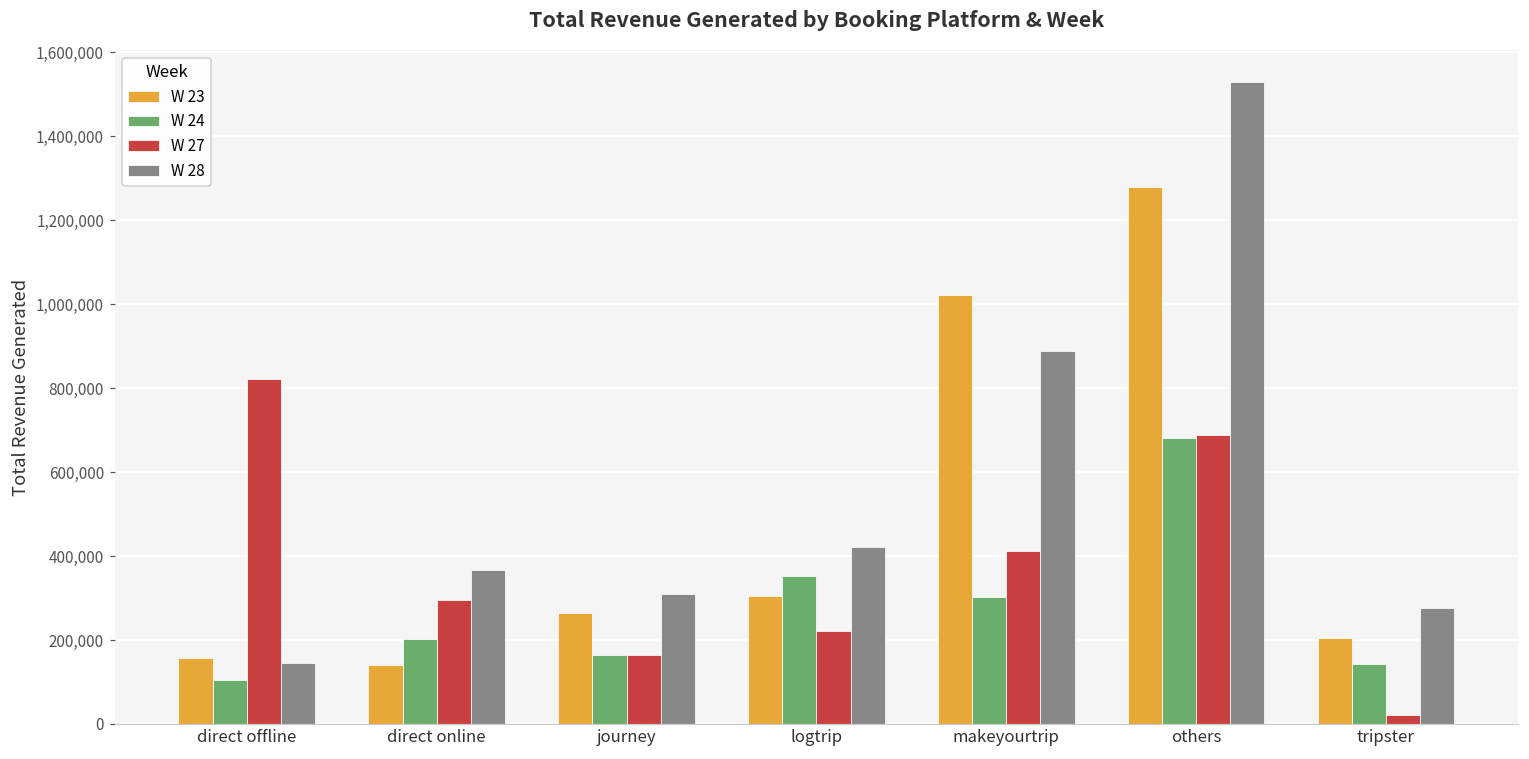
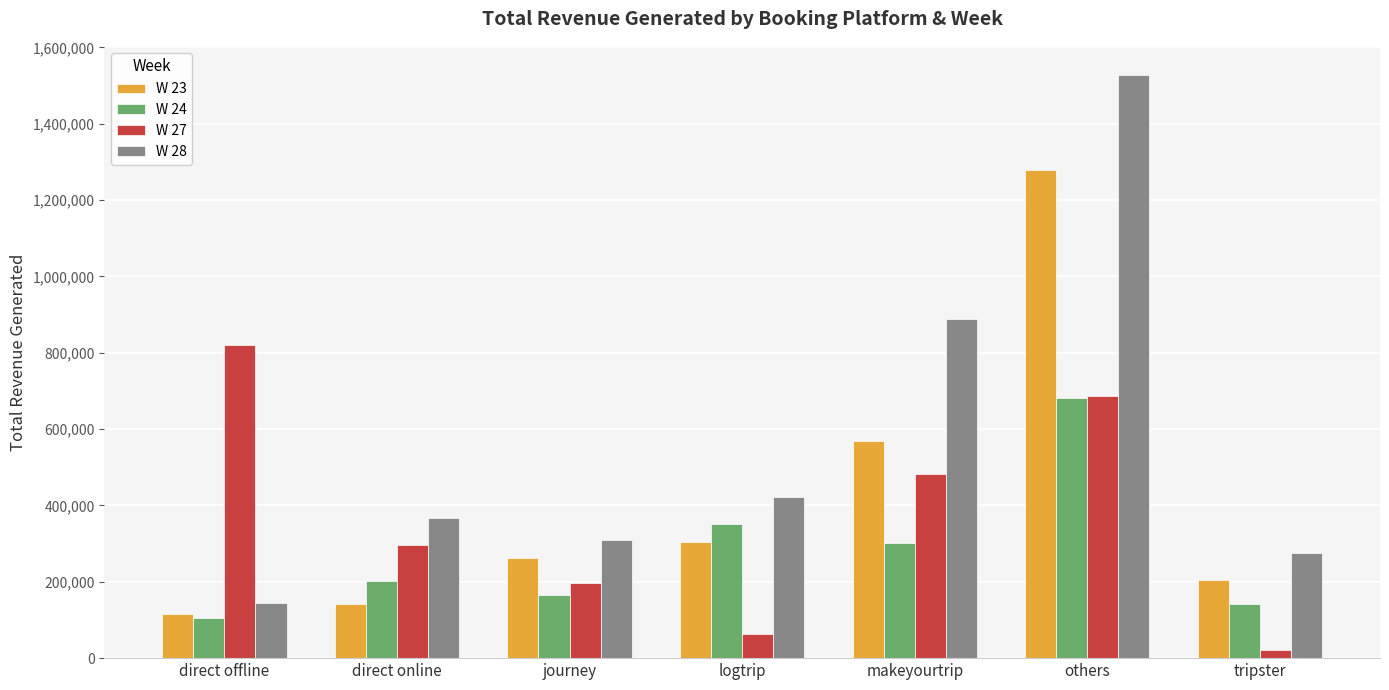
  {
    "W 23": {
-     "direct offline": "160,000",
+     "direct offline": "120,000",
      "direct online": "140,000",
      "journey": "260,000",
      "logtrip": "310,000",
-     "makeyourtrip": "1,020,000",
+     "makeyourtrip": "570,000",
      "others": "1,280,000",
      "tripster": "200,000"
    },
    "W 27": {
      "direct offline": "820,000",
      "direct online": "300,000",
-     "journey": "160,000",
-     "logtrip": "220,000",
-     "makeyourtrip": "410,000",
+     "journey": "200,000",
+     "logtrip": "60,000",
+     "makeyourtrip": "480,000",
      "others": "690,000",
      "tripster": "20,000"
    }
  }
